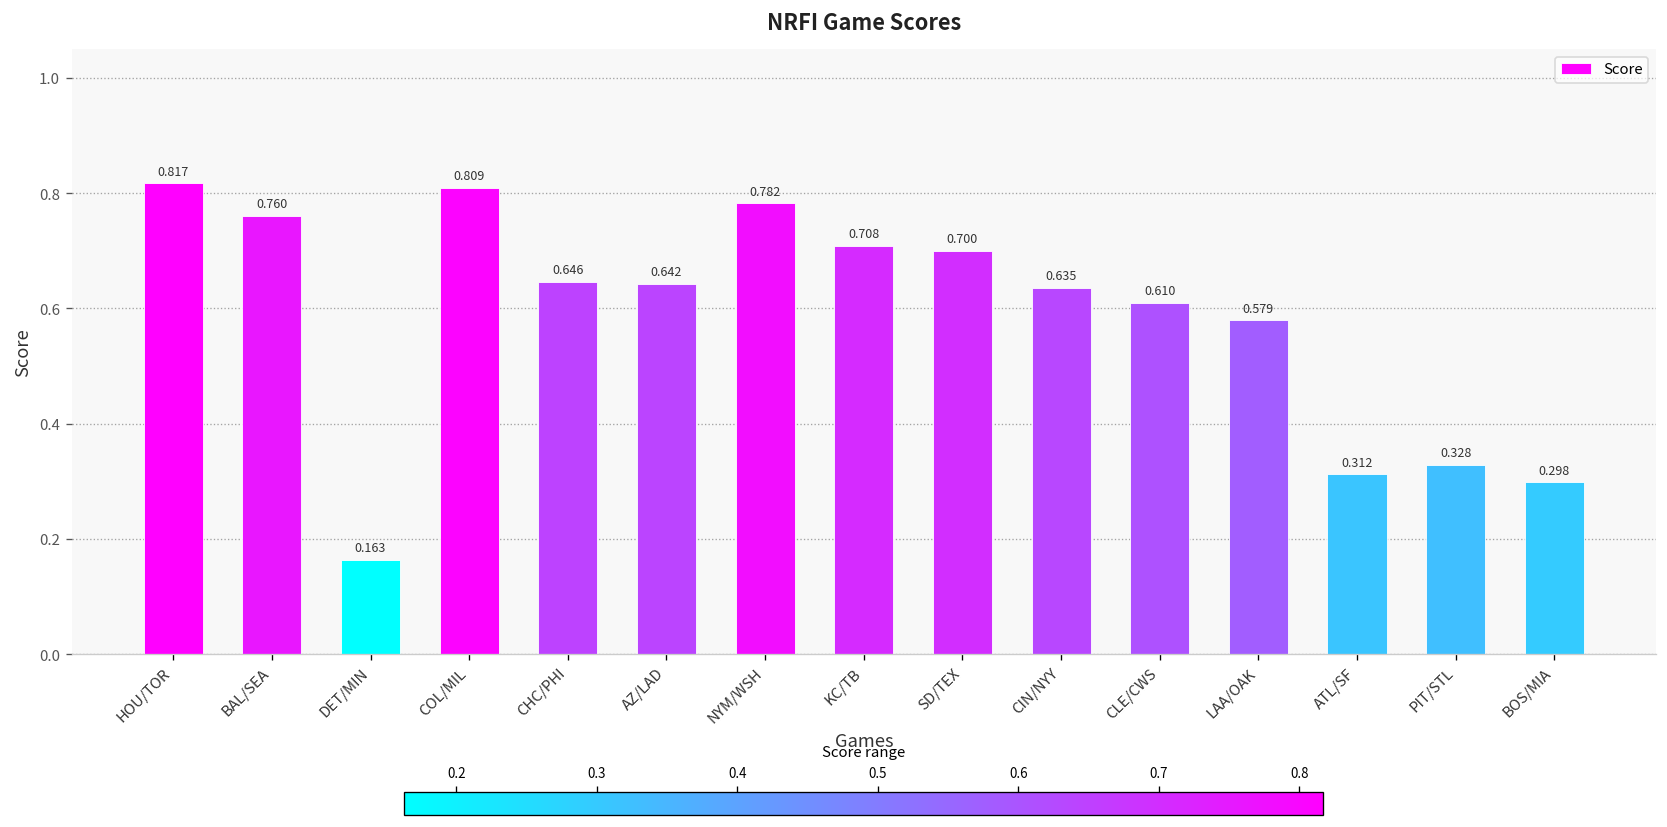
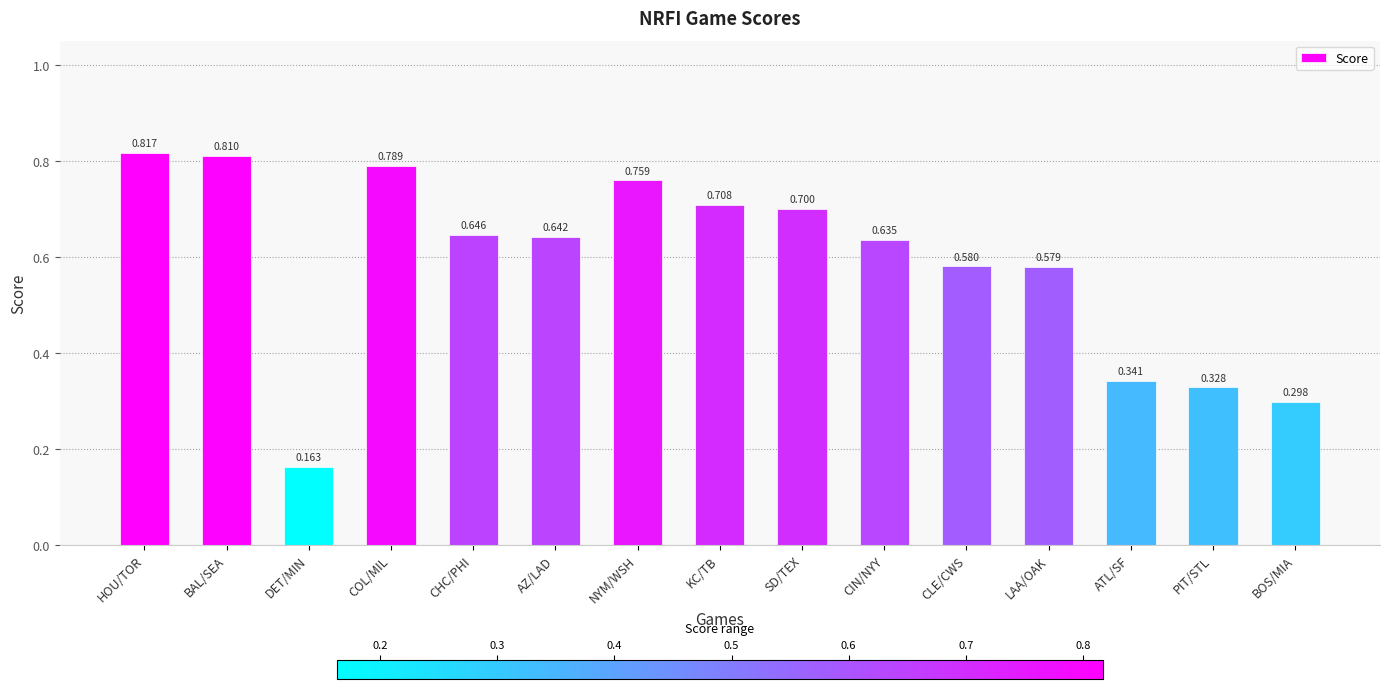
  {
    "HOU/TOR": 0.817,
-   "BAL/SEA": 0.760,
+   "BAL/SEA": 0.810,
    "DET/MIN": 0.163,
-   "COL/MIL": 0.809,
+   "COL/MIL": 0.789,
    "CHC/PHI": 0.646,
    "AZ/LAD": 0.642,
-   "NYM/WSH": 0.782,
+   "NYM/WSH": 0.759,
    "KC/TB": 0.708,
    "SD/TEX": 0.700,
    "CIN/NYY": 0.635,
-   "CLE/CWS": 0.610,
+   "CLE/CWS": 0.580,
    "LAA/OAK": 0.579,
-   "ATL/SF": 0.312,
+   "ATL/SF": 0.341,
    "PIT/STL": 0.328,
    "BOS/MIA": 0.298
  }
